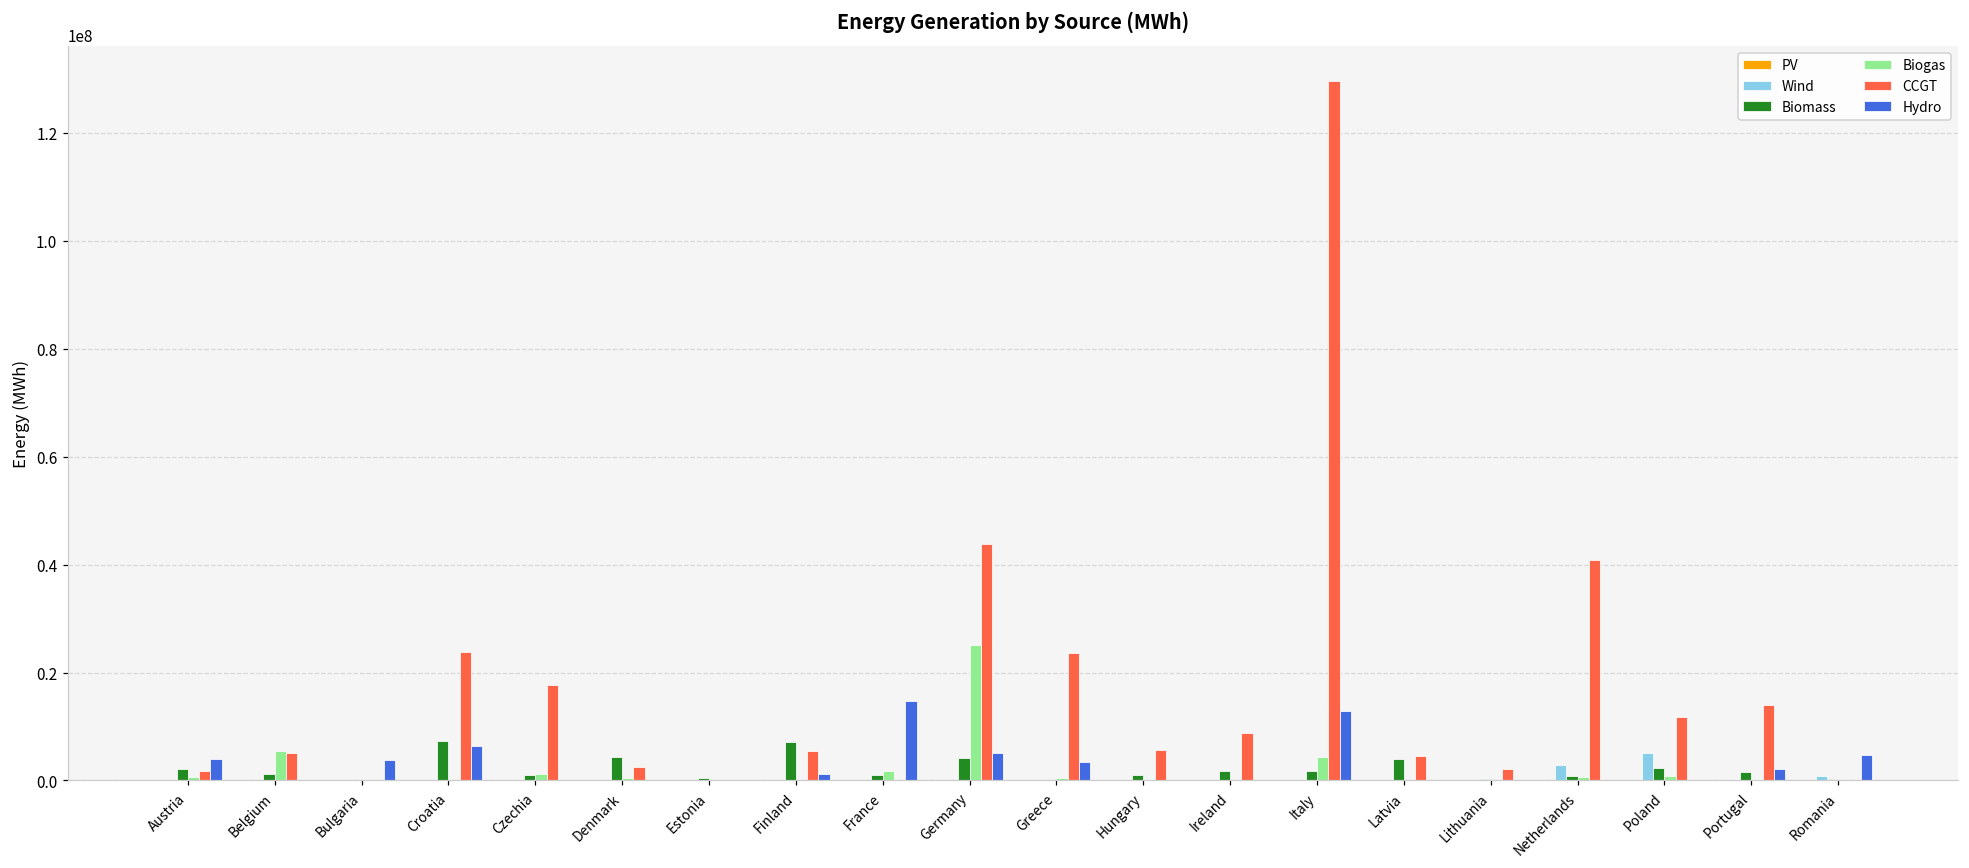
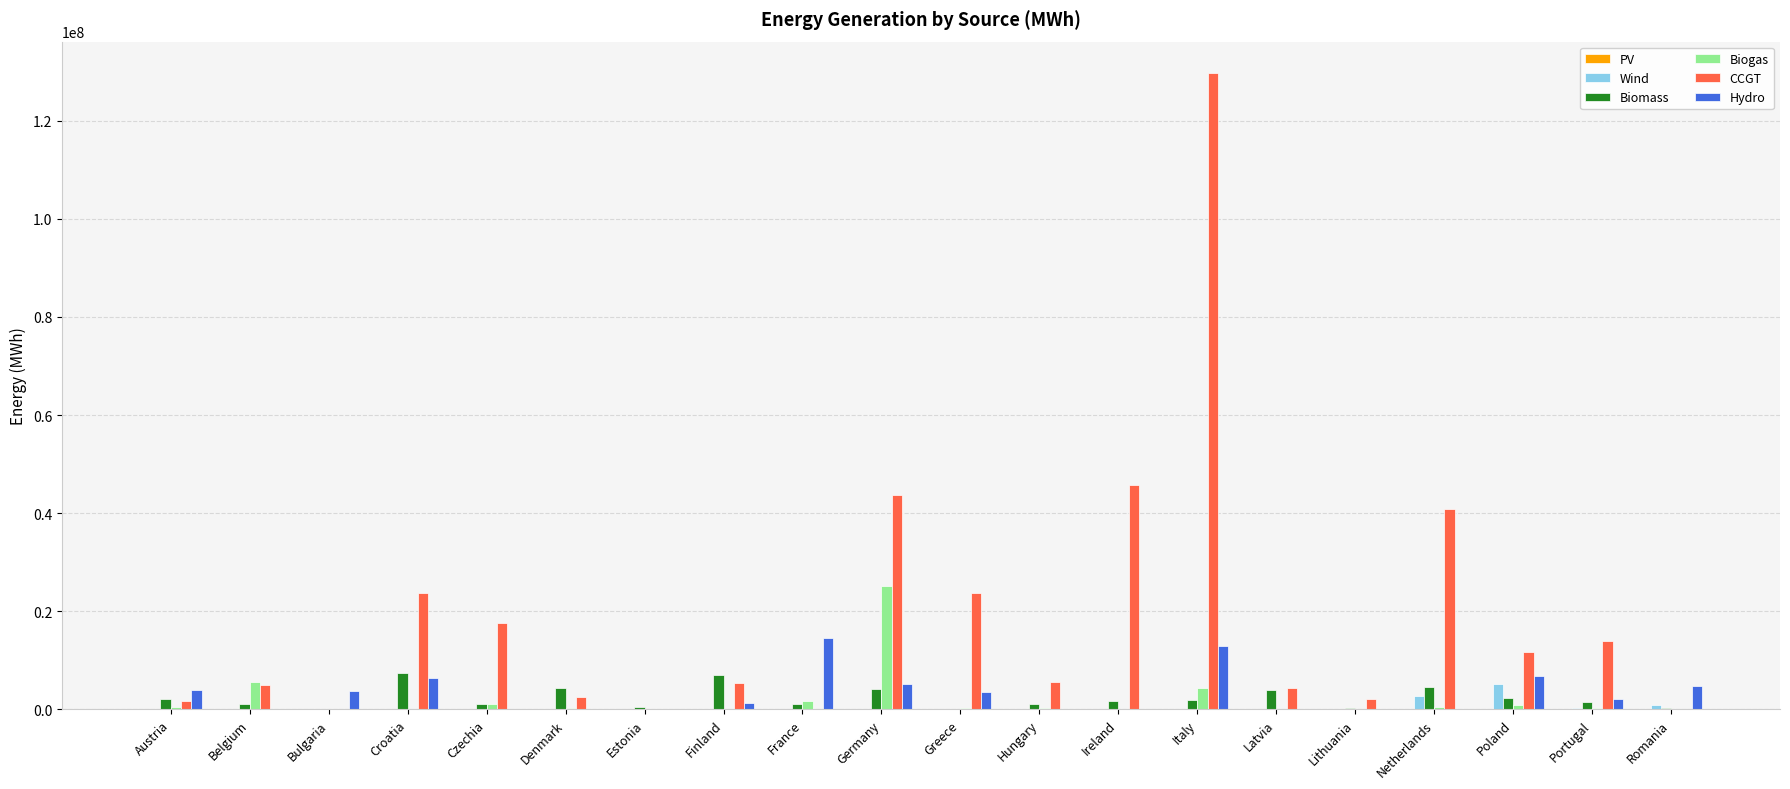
  {
    "PV": {
      "Austria": 0,
      "Belgium": 0,
      "Bulgaria": 0,
      "Croatia": 0,
      "Czechia": 0,
      "Denmark": 0,
      "Estonia": 0,
      "Finland": 0,
      "France": 0,
      "Germany": 0,
      "Greece": 0,
      "Hungary": 0,
      "Ireland": 0,
      "Italy": 0,
      "Latvia": 0,
      "Lithuania": 0,
      "Netherlands": 0,
      "Poland": 0,
      "Portugal": 0,
      "Romania": 0
    },
    "Wind": {
      "Austria": 0,
      "Belgium": 0,
      "Bulgaria": 0,
      "Croatia": 0,
      "Czechia": 0,
      "Denmark": 0,
      "Estonia": 0,
      "Finland": 0,
      "France": 0,
      "Germany": 0,
      "Hungary": 0,
      "Ireland": 0,
      "Italy": 0,
      "Latvia": 0,
      "Lithuania": 0,
      "Netherlands": 3000000,
      "Poland": 5000000,
      "Romania": 1000000
    },
    "Biomass": {
      "Austria": 2000000,
      "Belgium": 1000000,
      "Croatia": 7000000,
      "Czechia": 1000000,
      "Denmark": 4000000,
      "Estonia": 1000000,
      "Finland": 7000000,
      "France": 1000000,
      "Germany": 4000000,
      "Hungary": 1000000,
      "Ireland": 2000000,
      "Italy": 2000000,
      "Latvia": 4000000,
-     "Netherlands": 1000000,
+     "Netherlands": 4000000,
      "Poland": 2000000,
      "Portugal": 2000000
    },
    "Biogas": {
      "Austria": 1000000,
      "Belgium": 6000000,
      "Czechia": 1000000,
      "France": 2000000,
      "Germany": 25000000,
      "Italy": 4000000,
      "Netherlands": 1000000,
      "Poland": 1000000
    },
    "CCGT": {
      "Austria": 2000000,
      "Belgium": 5000000,
      "Croatia": 24000000,
      "Czechia": 18000000,
      "Denmark": 3000000,
      "Estonia": 0,
      "Finland": 5000000,
      "France": 0,
      "Germany": 44000000,
      "Greece": 24000000,
      "Hungary": 6000000,
-     "Ireland": 9000000,
+     "Ireland": 46000000,
      "Italy": 130000000,
      "Latvia": 4000000,
      "Lithuania": 2000000,
      "Netherlands": 41000000,
      "Poland": 12000000,
      "Portugal": 14000000,
      "Romania": 0
    },
    "Hydro": {
      "Austria": 4000000,
      "Belgium": 0,
      "Bulgaria": 4000000,
      "Croatia": 6000000,
      "Czechia": 0,
      "Denmark": 0,
      "Estonia": 0,
      "Finland": 1000000,
      "France": 15000000,
      "Germany": 5000000,
      "Greece": 4000000,
      "Ireland": 0,
      "Italy": 13000000,
      "Lithuania": 0,
      "Netherlands": 0,
-     "Poland": 0,
+     "Poland": 7000000,
      "Portugal": 2000000,
      "Romania": 5000000
    }
  }
